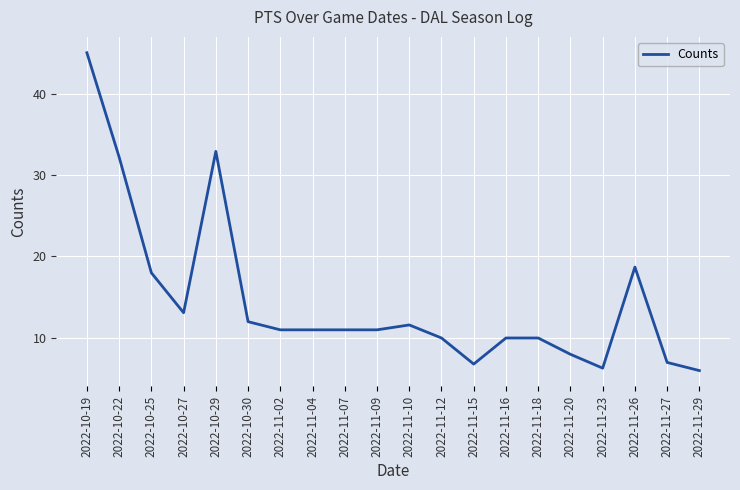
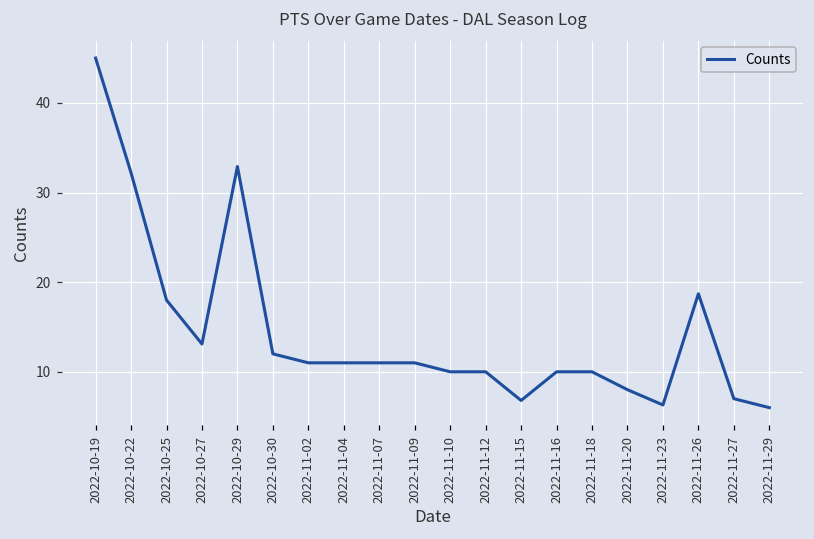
  {
    "2022-10-19": 45,
    "2022-10-22": 32,
    "2022-10-25": 18,
    "2022-10-27": 13,
    "2022-10-29": 33,
    "2022-10-30": 12,
    "2022-11-02": 11,
    "2022-11-04": 11,
    "2022-11-07": 11,
    "2022-11-09": 11,
-   "2022-11-10": 12,
+   "2022-11-10": 10,
    "2022-11-12": 10,
    "2022-11-15": 7,
    "2022-11-16": 10,
    "2022-11-18": 10,
    "2022-11-20": 8,
    "2022-11-23": 6,
    "2022-11-26": 19,
    "2022-11-27": 7,
    "2022-11-29": 6
  }
